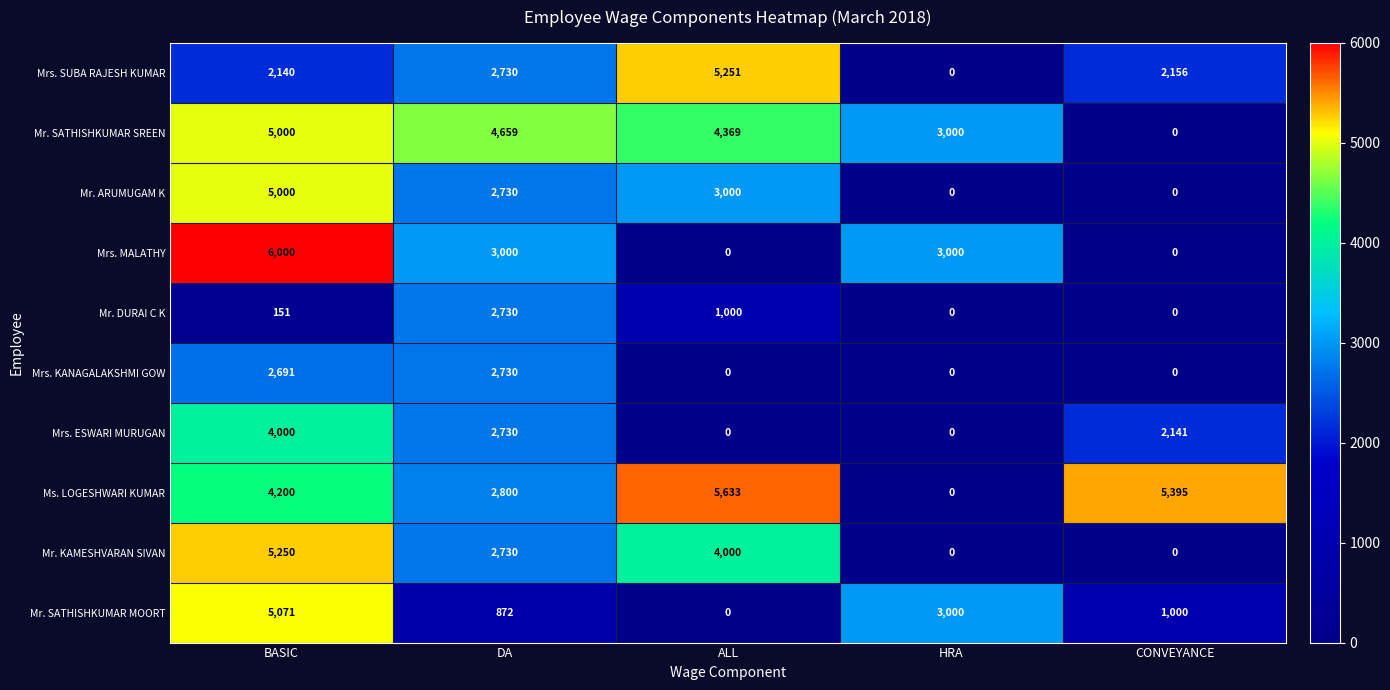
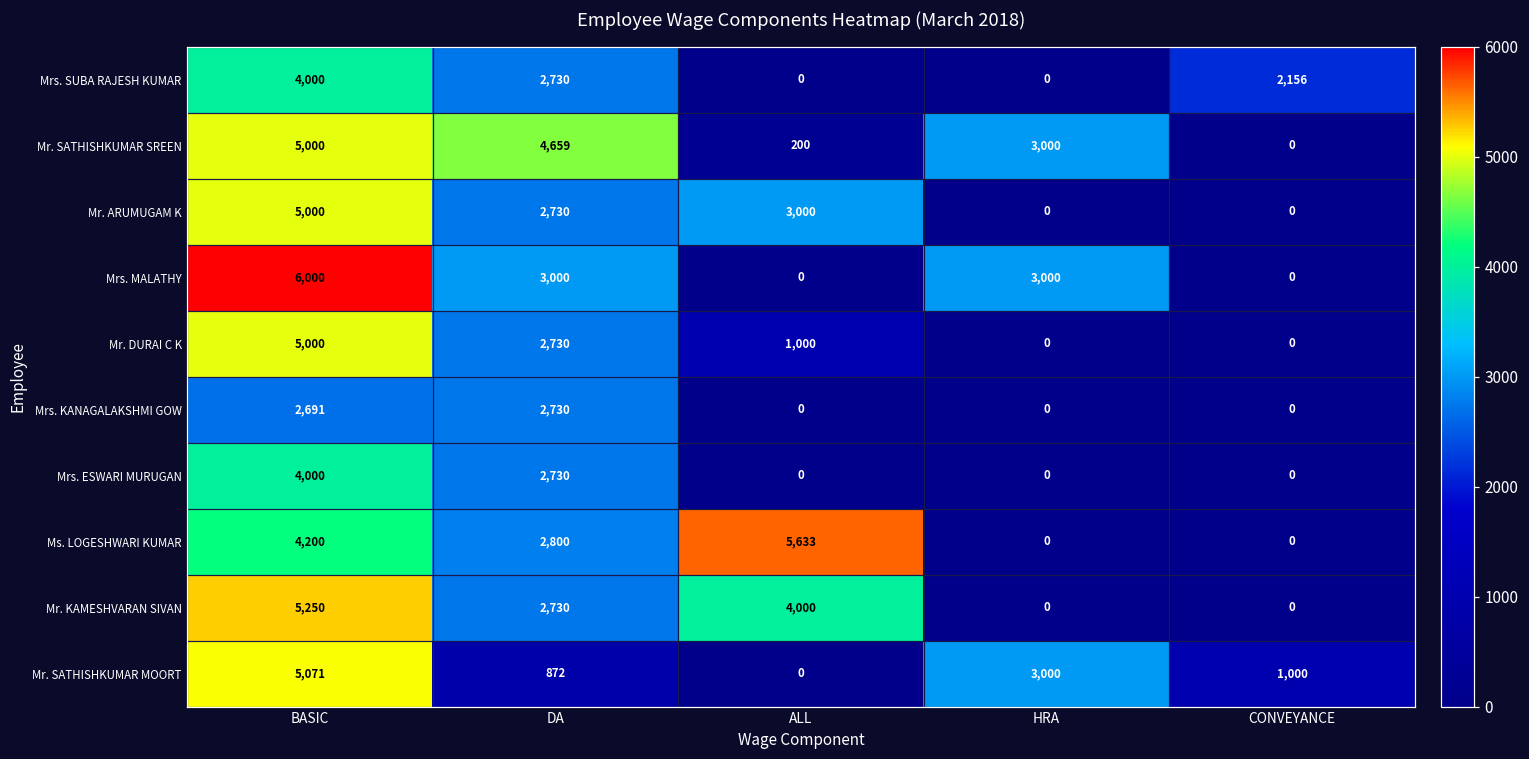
  {
    "Mrs. SUBA RAJESH KUMAR": {
-     "BASIC": "2,140",
+     "BASIC": "4,000",
      "DA": "2,730",
-     "ALL": "5,251",
+     "ALL": "0",
      "HRA": "0",
      "CONVEYANCE": "2,156"
    },
    "Mr. SATHISHKUMAR SREEN": {
      "BASIC": "5,000",
      "DA": "4,659",
-     "ALL": "4,369",
+     "ALL": "200",
      "HRA": "3,000",
      "CONVEYANCE": "0"
    },
    "Mr. ARUMUGAM K": {
      "BASIC": "5,000",
      "DA": "2,730",
      "ALL": "3,000",
      "HRA": "0",
      "CONVEYANCE": "0"
    },
    "Mrs. MALATHY": {
      "BASIC": "6,000",
      "DA": "3,000",
      "ALL": "0",
      "HRA": "3,000",
      "CONVEYANCE": "0"
    },
    "Mr. DURAI C K": {
-     "BASIC": "151",
+     "BASIC": "5,000",
      "DA": "2,730",
      "ALL": "1,000",
      "HRA": "0",
      "CONVEYANCE": "0"
    },
    "Mrs. KANAGALAKSHMI GOW": {
      "BASIC": "2,691",
      "DA": "2,730",
      "ALL": "0",
      "HRA": "0",
      "CONVEYANCE": "0"
    },
    "Mrs. ESWARI MURUGAN": {
      "BASIC": "4,000",
      "DA": "2,730",
      "ALL": "0",
      "HRA": "0",
-     "CONVEYANCE": "2,141"
+     "CONVEYANCE": "0"
    },
    "Ms. LOGESHWARI KUMAR": {
      "BASIC": "4,200",
      "DA": "2,800",
      "ALL": "5,633",
      "HRA": "0",
-     "CONVEYANCE": "5,395"
+     "CONVEYANCE": "0"
    },
    "Mr. KAMESHVARAN SIVAN": {
      "BASIC": "5,250",
      "DA": "2,730",
      "ALL": "4,000",
      "HRA": "0",
      "CONVEYANCE": "0"
    },
    "Mr. SATHISHKUMAR MOORT": {
      "BASIC": "5,071",
      "DA": "872",
      "ALL": "0",
      "HRA": "3,000",
      "CONVEYANCE": "1,000"
    }
  }
